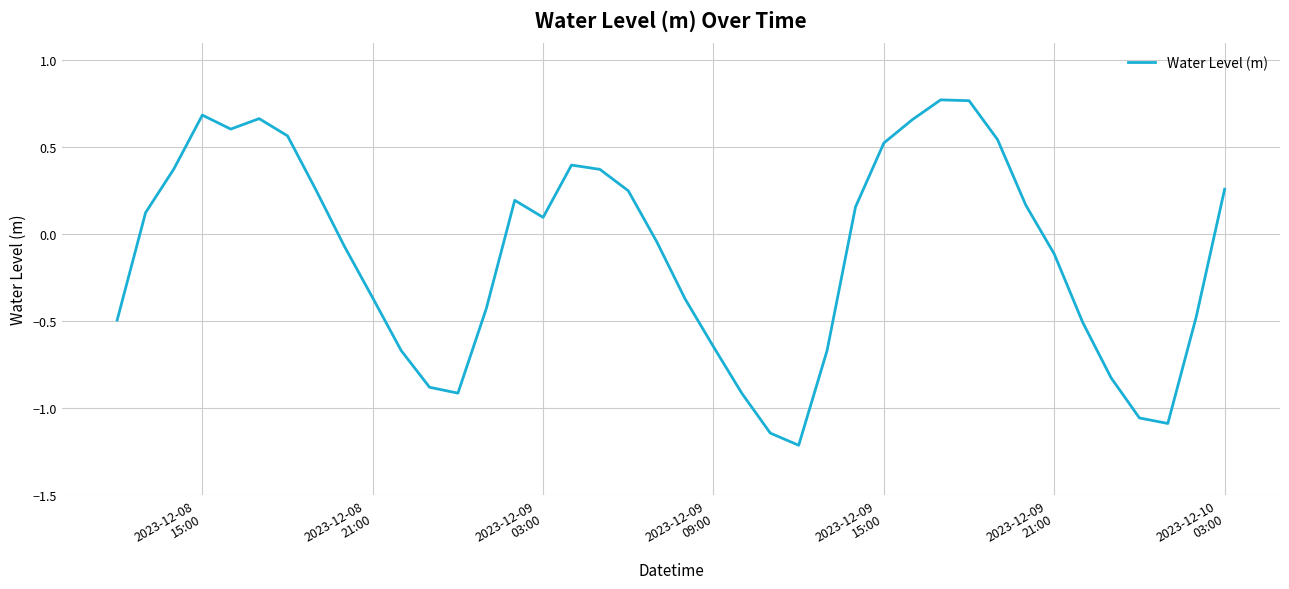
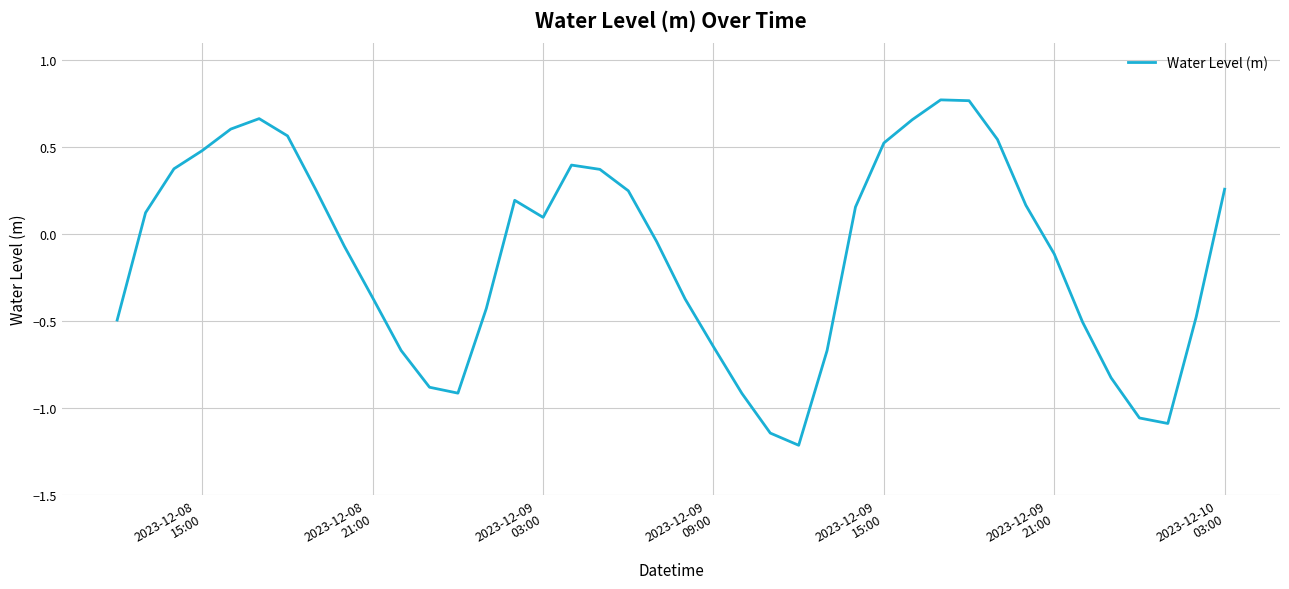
  {
-   "2023-12-08 15:00": 0.69,
+   "2023-12-08 15:00": 0.48,
    "2023-12-08 21:00": -0.37,
    "2023-12-09 03:00": 0.10,
    "2023-12-09 09:00": -0.65,
    "2023-12-09 15:00": 0.53,
    "2023-12-09 21:00": -0.11,
    "2023-12-10 03:00": 0.26
  }
